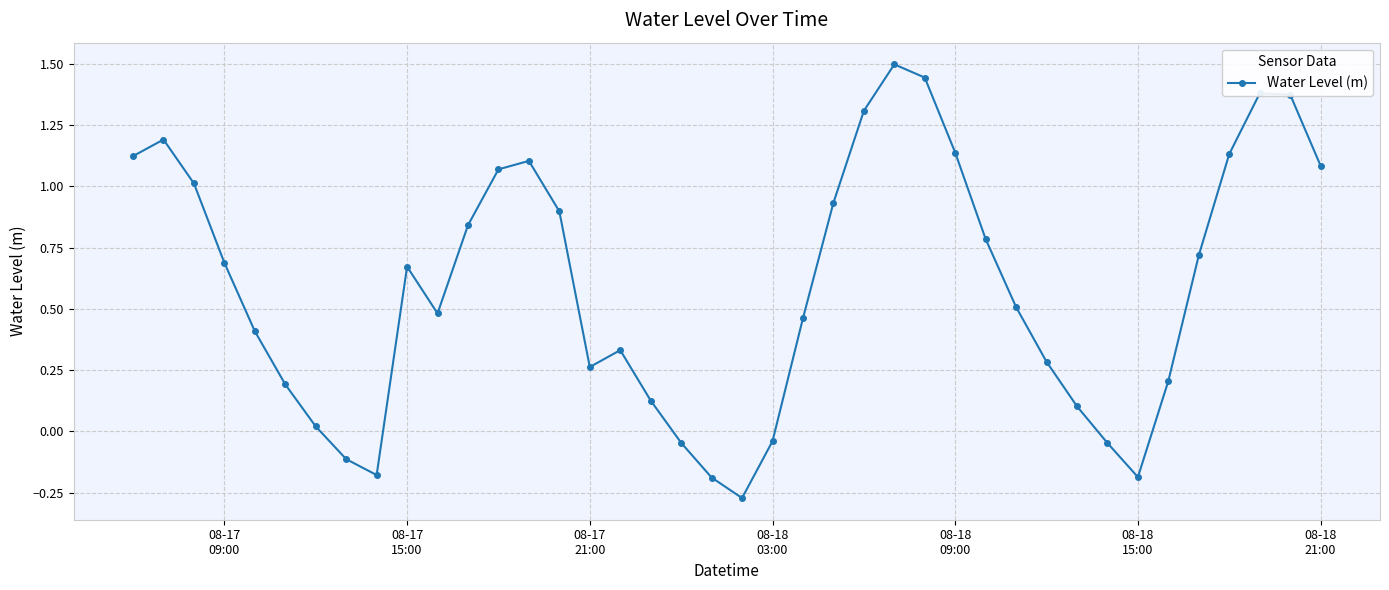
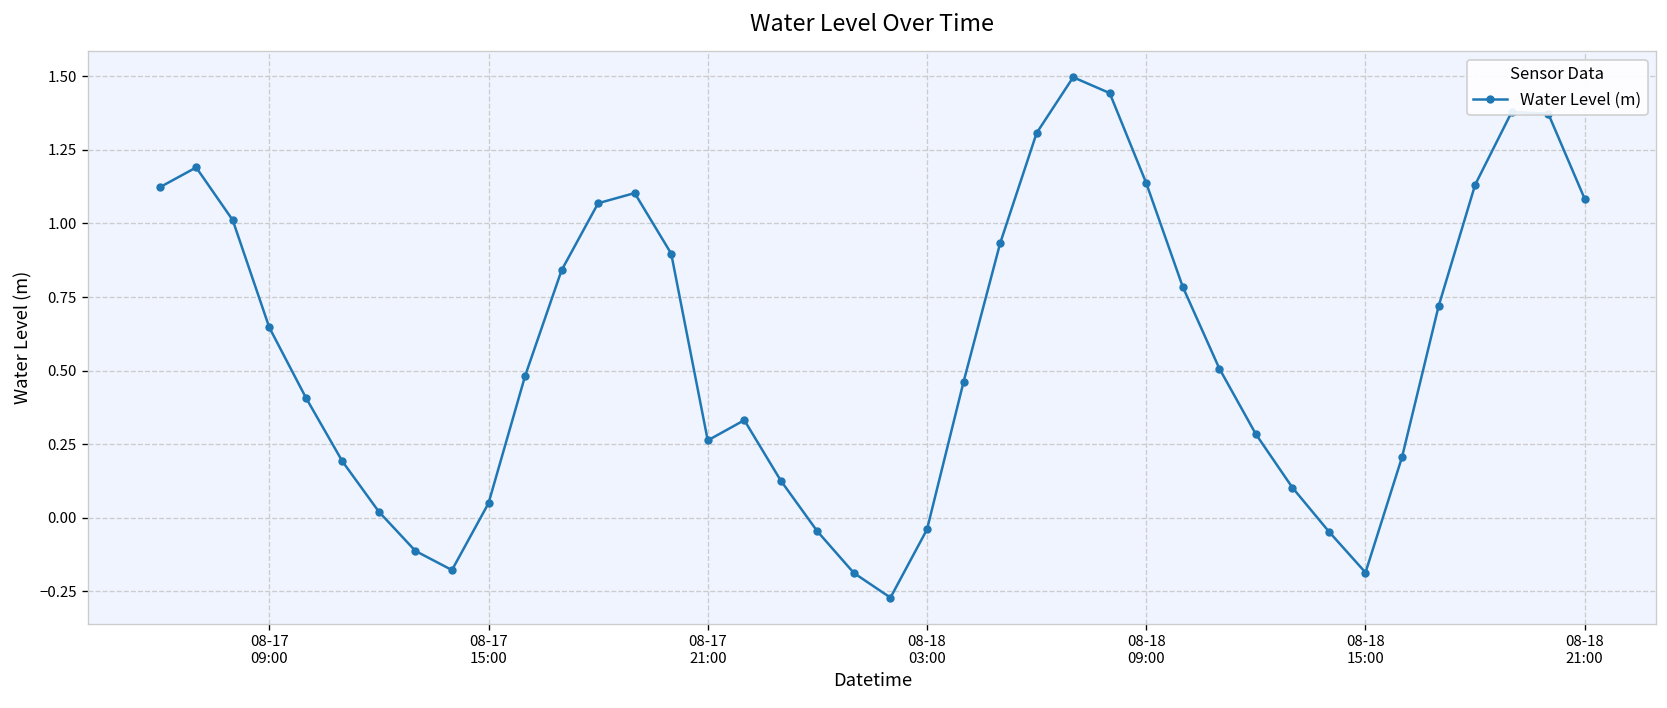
  {
-   "08-17 09:00": 0.69,
-   "08-17 15:00": 0.67,
+   "08-17 09:00": 0.65,
+   "08-17 15:00": 0.05,
    "08-17 21:00": 0.26,
    "08-18 03:00": -0.04,
    "08-18 09:00": 1.14,
    "08-18 15:00": -0.19,
    "08-18 21:00": 1.08
  }
